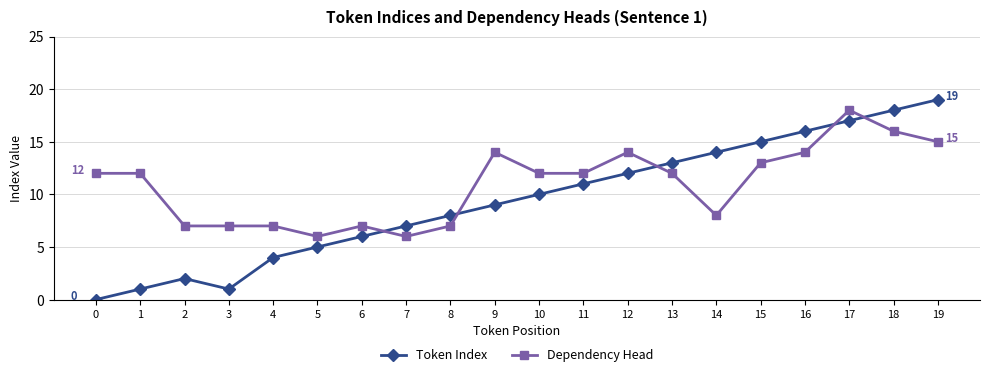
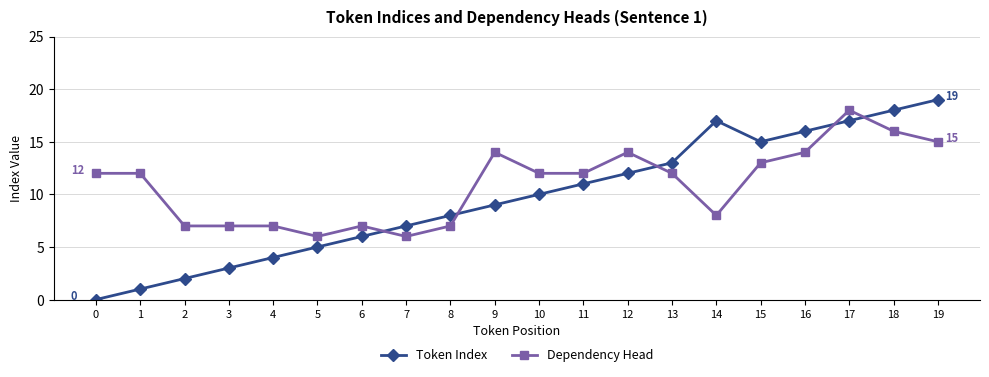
  {
    "Token Index": {
      "1": 1,
      "2": 2,
-     "3": 1,
+     "3": 3,
      "4": 4,
      "5": 5,
      "6": 6,
      "7": 7,
      "8": 8,
      "9": 9,
      "10": 10,
      "11": 11,
      "12": 12,
      "13": 13,
-     "14": 14,
+     "14": 17,
      "15": 15,
      "16": 16,
      "17": 17,
      "18": 18
    },
    "Dependency Head": {
      "0": 12,
      "19": 15
    }
  }
